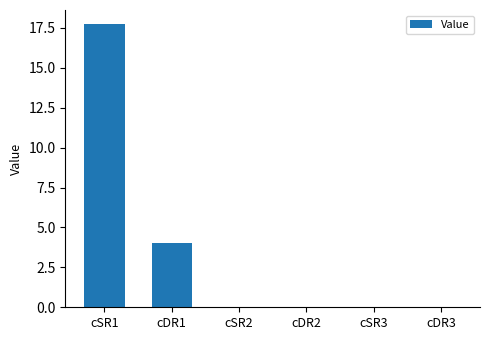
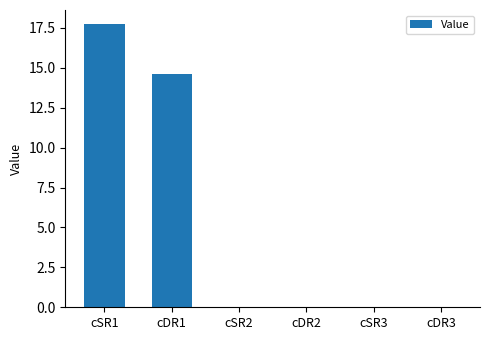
  {
    "cSR1": 17.7,
-   "cDR1": 4.0,
+   "cDR1": 14.6,
    "cSR2": 0.0,
    "cDR2": 0.0,
    "cSR3": 0.0,
    "cDR3": 0.0
  }
